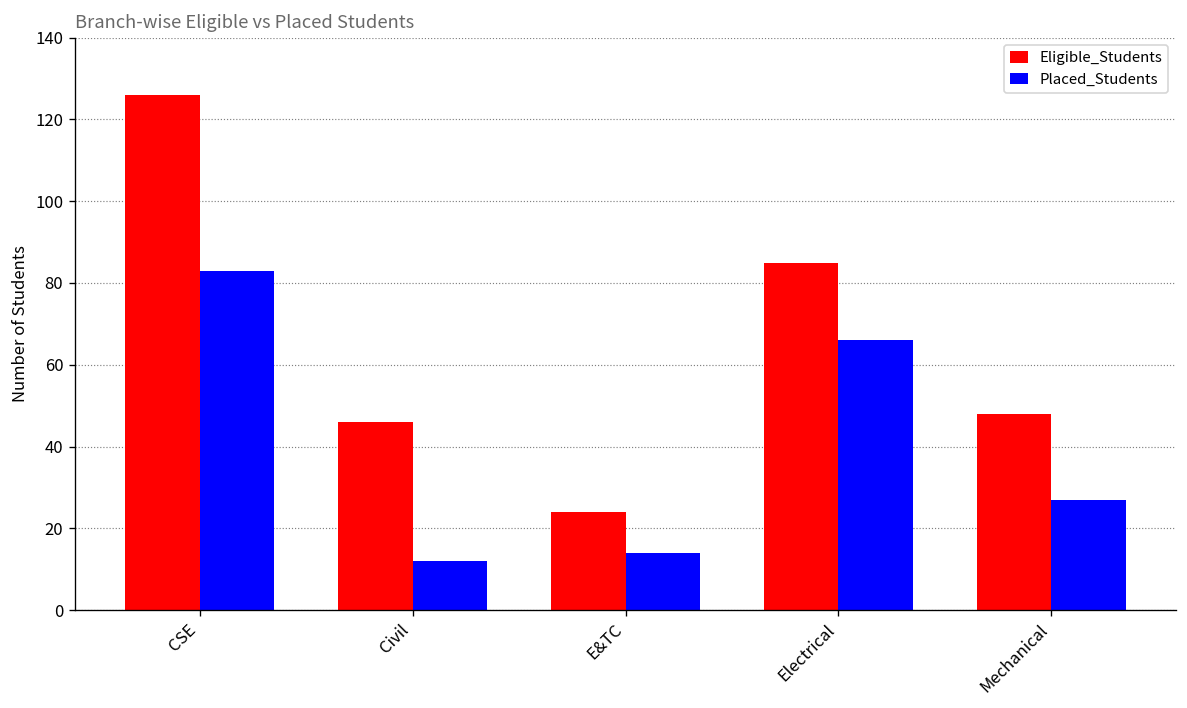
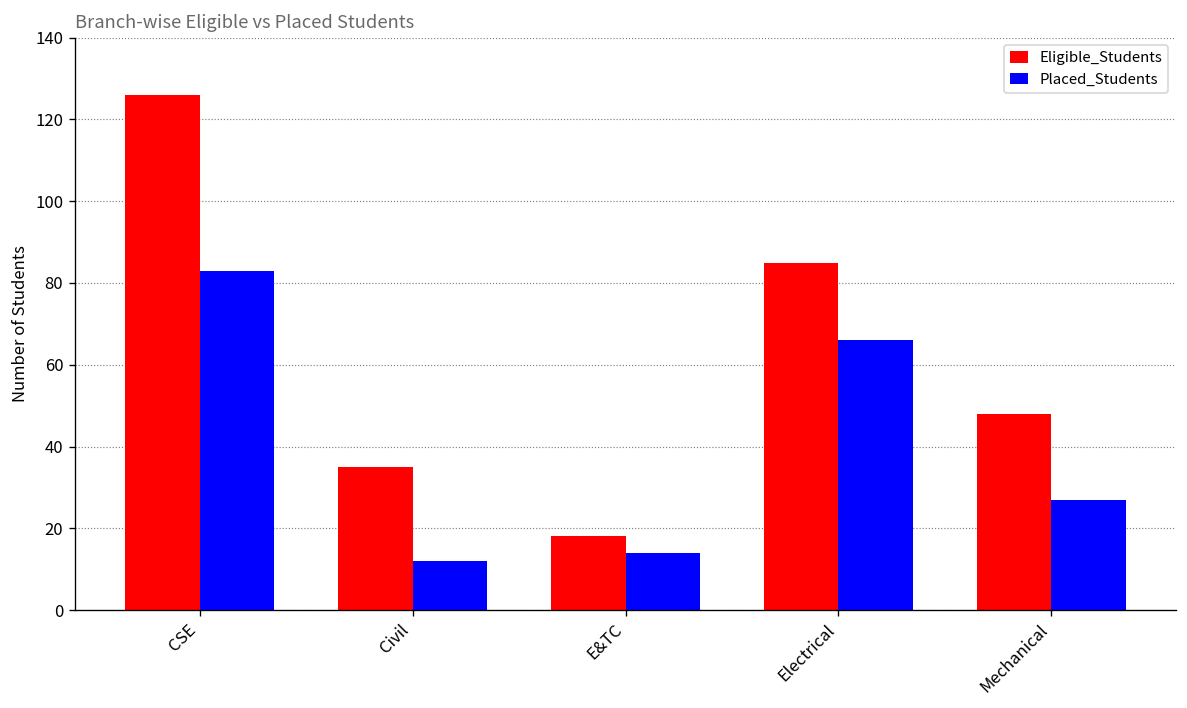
  {
    "Eligible_Students": {
      "CSE": 126,
-     "Civil": 46,
-     "E&TC": 24,
+     "Civil": 35,
+     "E&TC": 18,
      "Electrical": 85,
      "Mechanical": 48
    },
    "Placed_Students": {
      "CSE": 83,
      "Civil": 12,
      "E&TC": 14,
      "Electrical": 66,
      "Mechanical": 27
    }
  }
